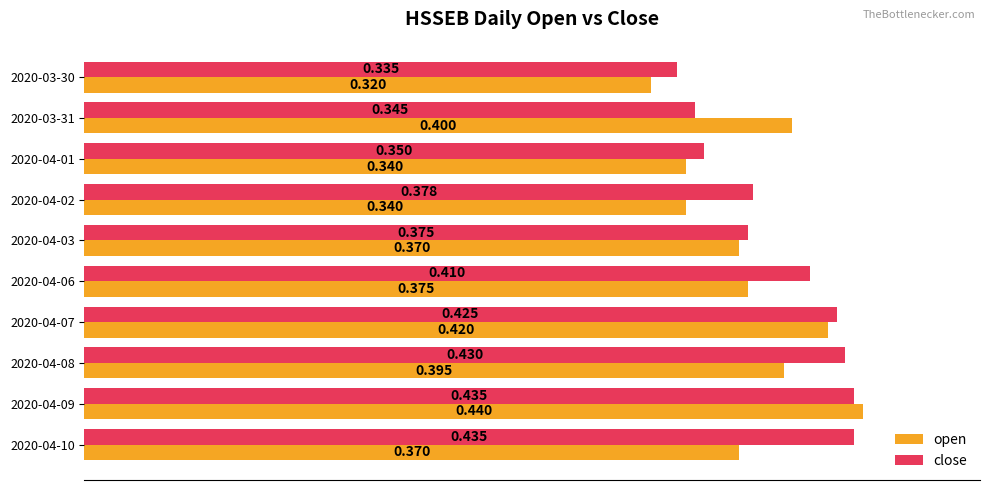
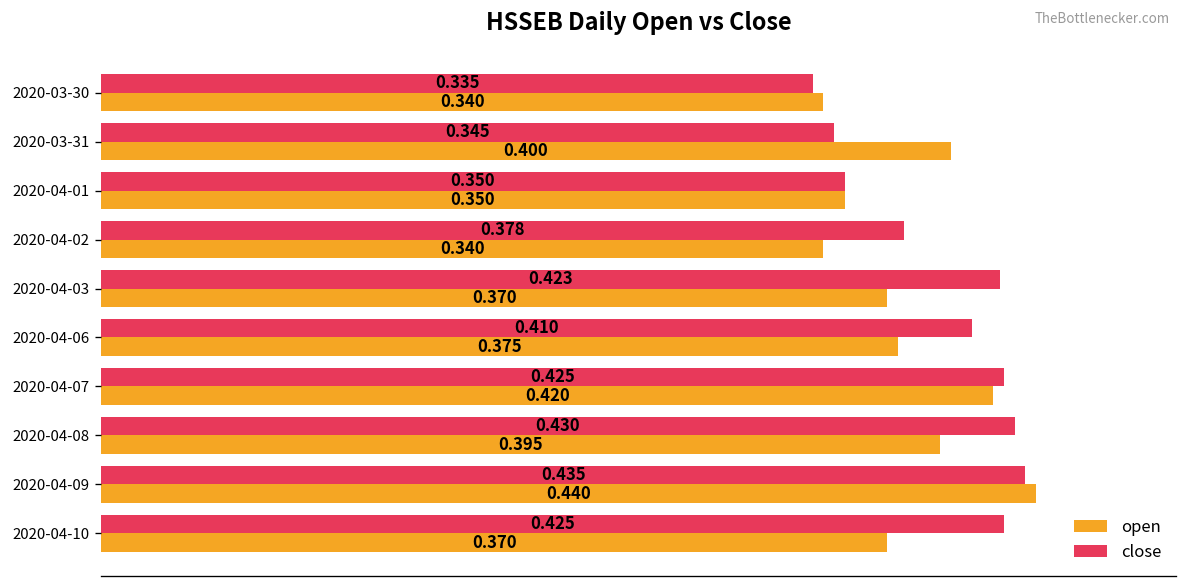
  {
    "open": {
-     "2020-03-30": 0.320,
+     "2020-03-30": 0.340,
      "2020-03-31": 0.400,
-     "2020-04-01": 0.340,
+     "2020-04-01": 0.350,
      "2020-04-02": 0.340,
      "2020-04-03": 0.370,
      "2020-04-06": 0.375,
      "2020-04-07": 0.420,
      "2020-04-08": 0.395,
      "2020-04-09": 0.440,
      "2020-04-10": 0.370
    },
    "close": {
      "2020-03-30": 0.335,
      "2020-03-31": 0.345,
      "2020-04-01": 0.350,
      "2020-04-02": 0.378,
-     "2020-04-03": 0.375,
+     "2020-04-03": 0.423,
      "2020-04-06": 0.410,
      "2020-04-07": 0.425,
      "2020-04-08": 0.430,
      "2020-04-09": 0.435,
-     "2020-04-10": 0.435
+     "2020-04-10": 0.425
    }
  }
